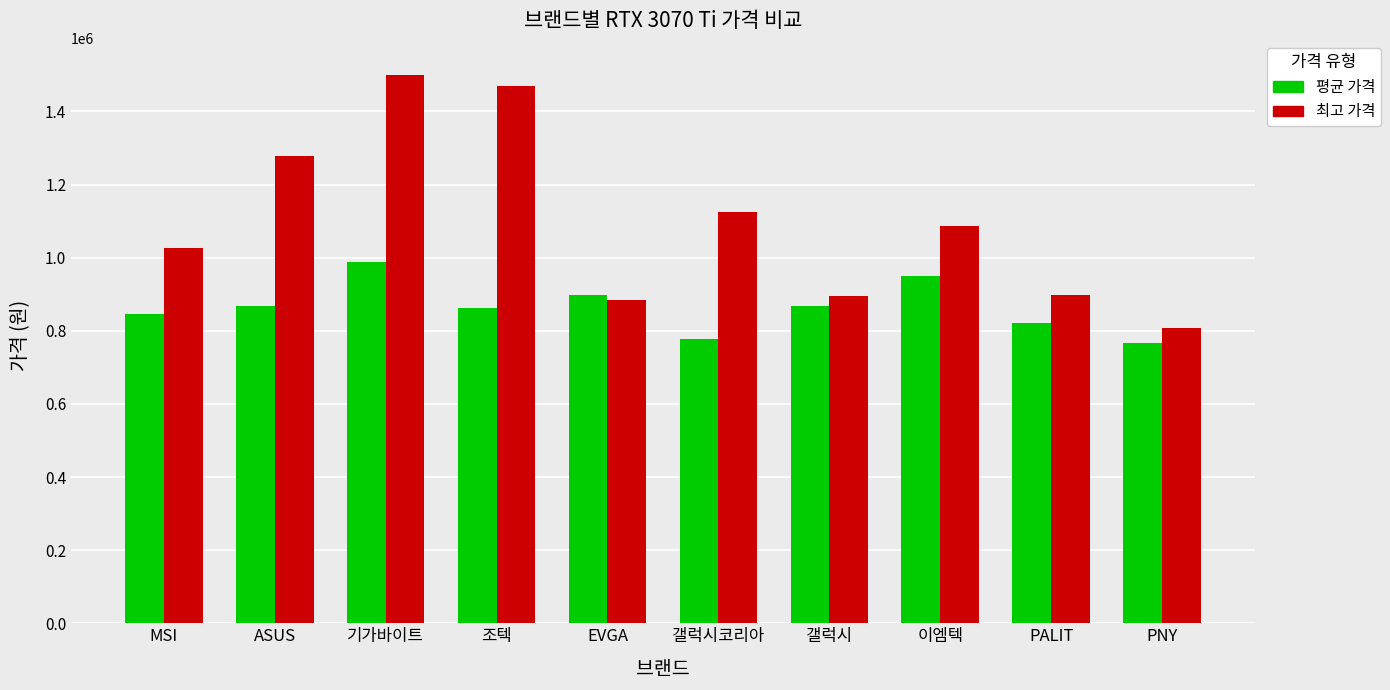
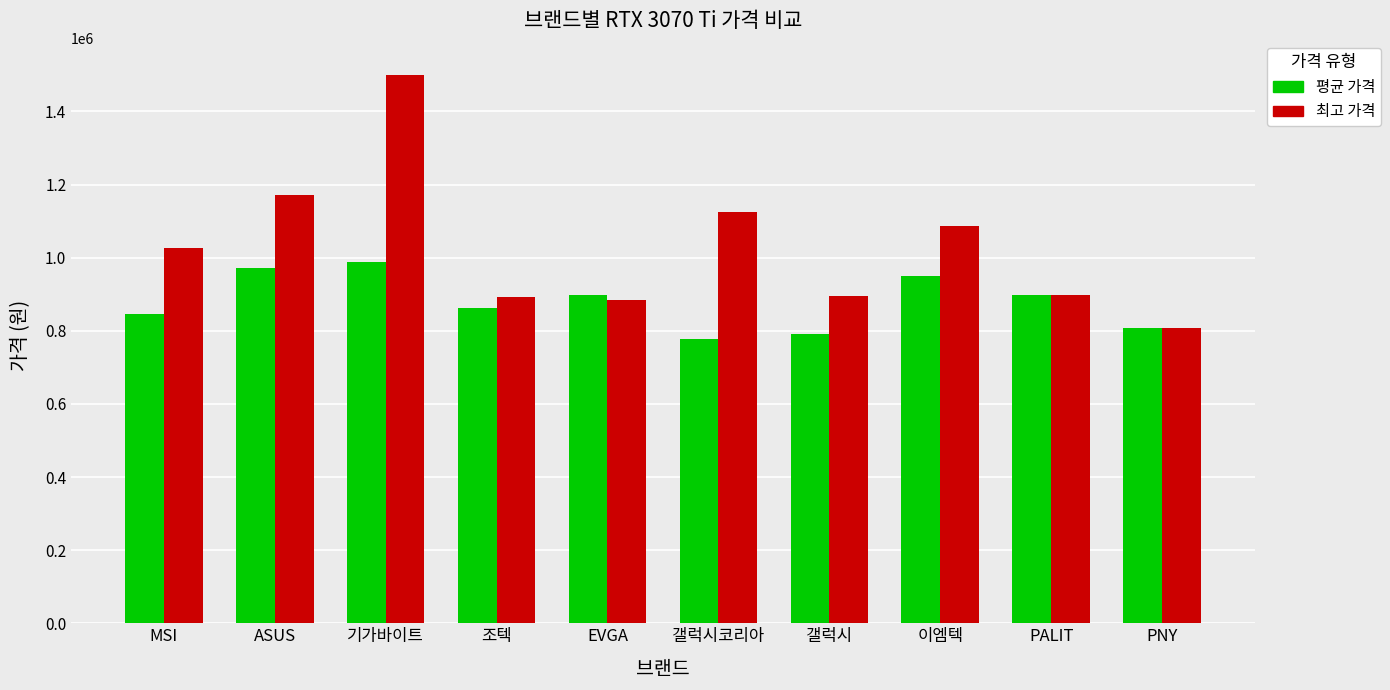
  {
    "평균 가격": {
      "MSI": 840000,
-     "ASUS": 870000,
+     "ASUS": 970000,
      "기가바이트": 990000,
      "조텍": 860000,
      "EVGA": 900000,
      "갤럭시코리아": 780000,
-     "갤럭시": 870000,
+     "갤럭시": 790000,
      "이엠텍": 950000,
-     "PALIT": 820000,
-     "PNY": 770000
+     "PALIT": 900000,
+     "PNY": 810000
    },
    "최고 가격": {
      "MSI": 1030000,
-     "ASUS": 1280000,
+     "ASUS": 1170000,
      "기가바이트": 1500000,
-     "조텍": 1470000,
+     "조텍": 890000,
      "EVGA": 890000,
      "갤럭시코리아": 1130000,
      "갤럭시": 900000,
      "이엠텍": 1090000,
      "PALIT": 900000,
      "PNY": 810000
    }
  }
